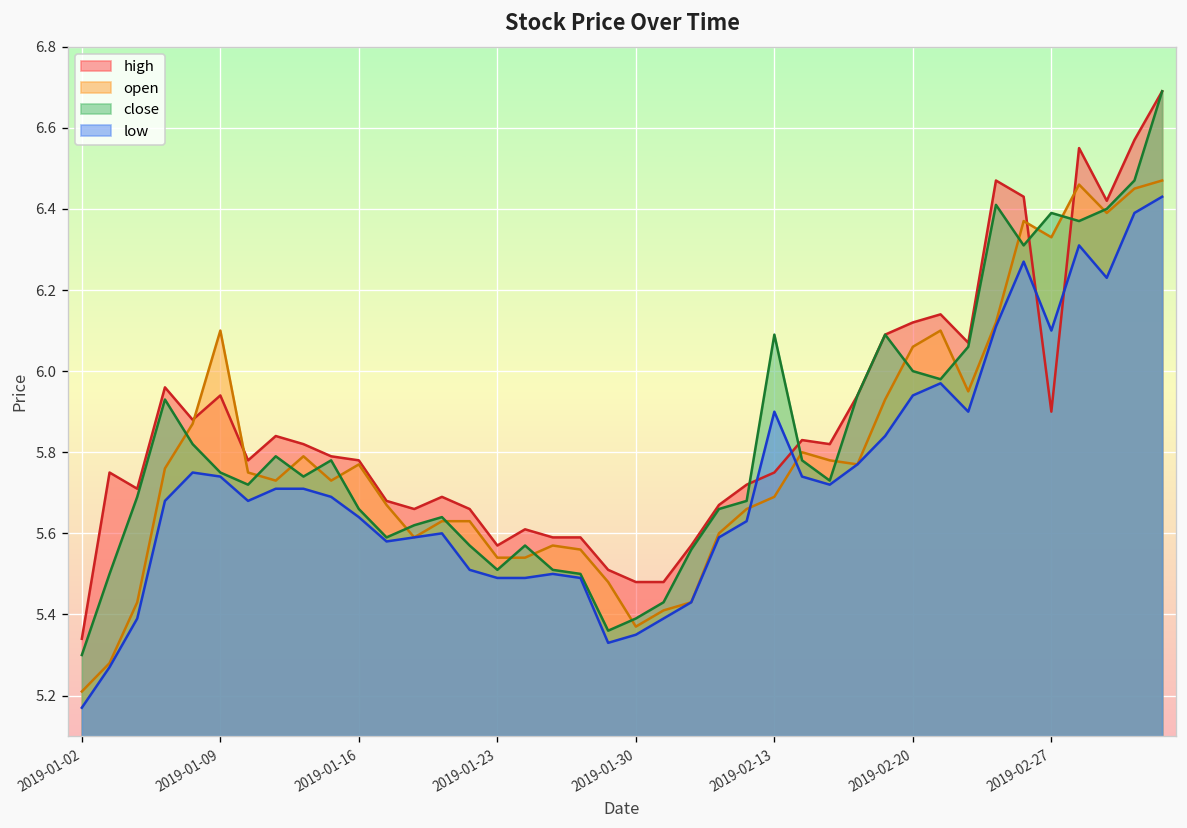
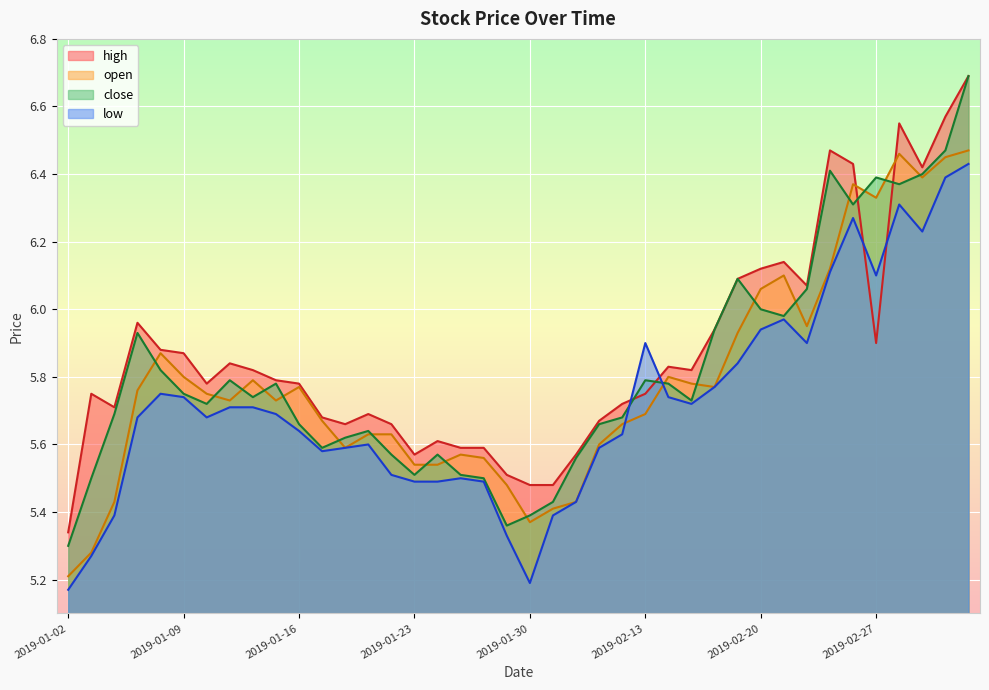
  {
    "high": {
      "2019-01-02": 5.34,
-     "2019-01-09": 5.94,
+     "2019-01-09": 5.87,
      "2019-01-16": 5.78,
      "2019-01-23": 5.57,
      "2019-01-30": 5.48,
      "2019-02-13": 5.75,
      "2019-02-20": 6.12,
      "2019-02-27": 5.90
    },
    "open": {
      "2019-01-02": 5.21,
-     "2019-01-09": 6.1,
+     "2019-01-09": 5.8,
      "2019-01-16": 5.77,
      "2019-01-23": 5.54,
      "2019-01-30": 5.37,
      "2019-02-13": 5.69,
      "2019-02-20": 6.06,
      "2019-02-27": 6.33
    },
    "close": {
      "2019-01-02": 5.30,
      "2019-01-09": 5.75,
      "2019-01-16": 5.66,
      "2019-01-23": 5.51,
      "2019-01-30": 5.39,
-     "2019-02-13": 6.09,
+     "2019-02-13": 5.79,
      "2019-02-20": 6.00,
      "2019-02-27": 6.39
    },
    "low": {
      "2019-01-02": 5.17,
      "2019-01-09": 5.74,
      "2019-01-16": 5.64,
      "2019-01-23": 5.49,
-     "2019-01-30": 5.35,
+     "2019-01-30": 5.19,
      "2019-02-13": 5.90,
      "2019-02-20": 5.94,
      "2019-02-27": 6.10
    }
  }
